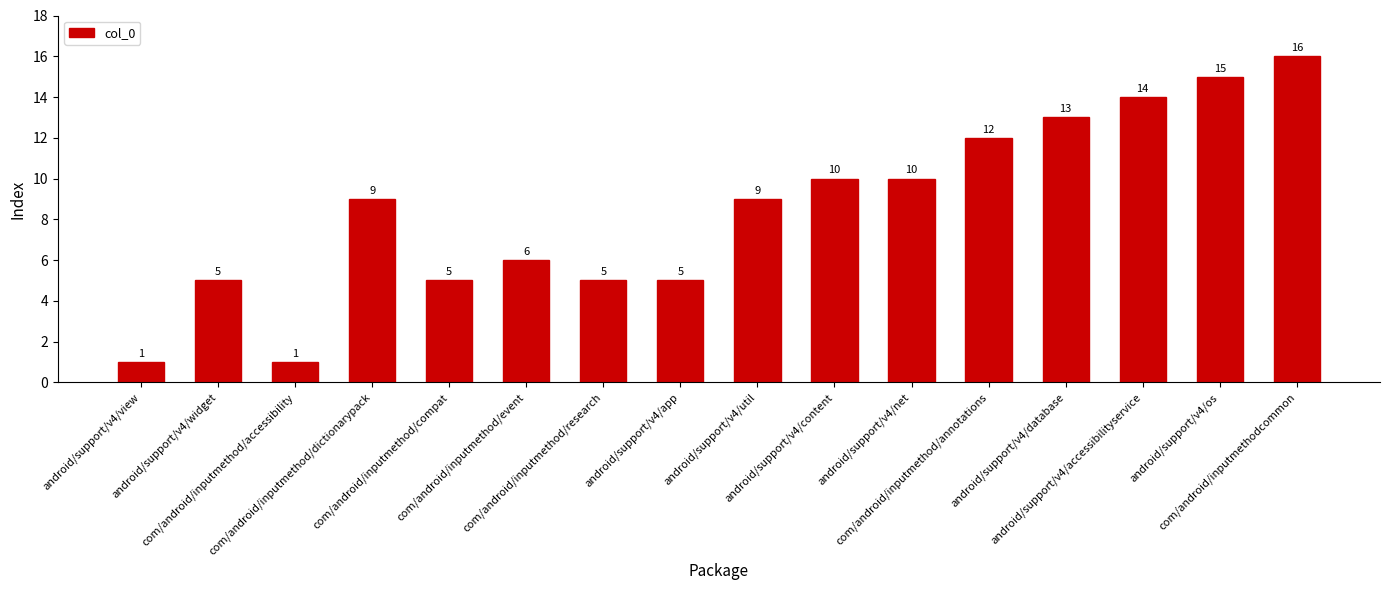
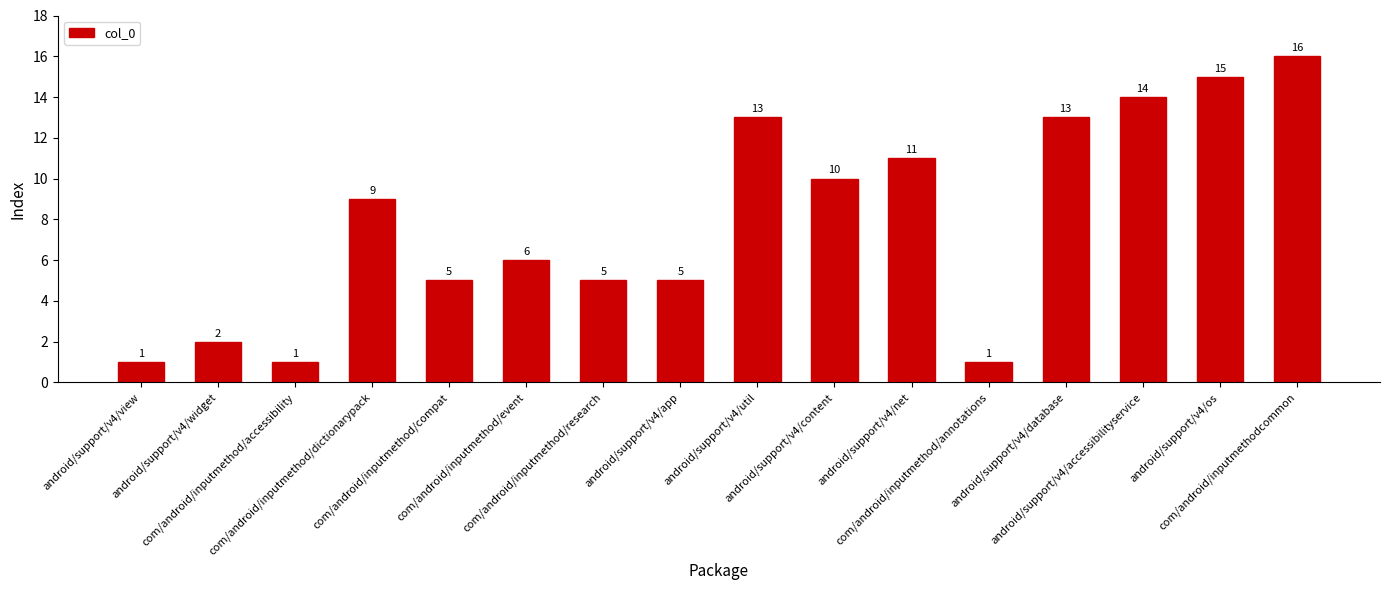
  {
    "android/support/v4/view": 1,
-   "android/support/v4/widget": 5,
+   "android/support/v4/widget": 2,
    "com/android/inputmethod/accessibility": 1,
    "com/android/inputmethod/dictionarypack": 9,
    "com/android/inputmethod/compat": 5,
    "com/android/inputmethod/event": 6,
    "com/android/inputmethod/research": 5,
    "android/support/v4/app": 5,
-   "android/support/v4/util": 9,
+   "android/support/v4/util": 13,
    "android/support/v4/content": 10,
-   "android/support/v4/net": 10,
-   "com/android/inputmethod/annotations": 12,
+   "android/support/v4/net": 11,
+   "com/android/inputmethod/annotations": 1,
    "android/support/v4/database": 13,
    "android/support/v4/accessibilityservice": 14,
    "android/support/v4/os": 15,
    "com/android/inputmethodcommon": 16
  }
